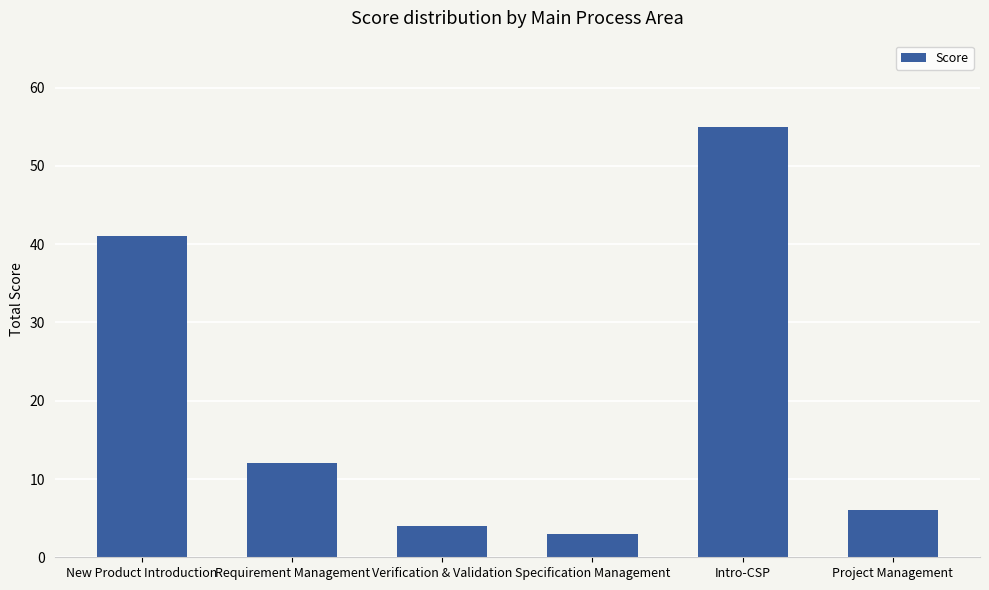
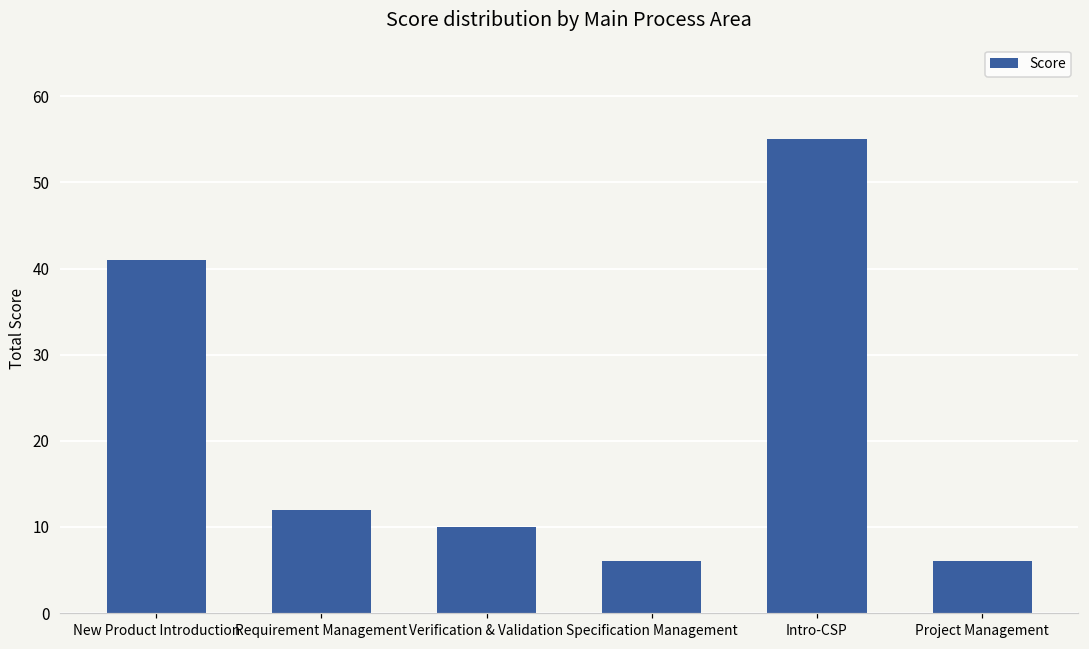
  {
    "New Product Introduction": 41,
    "Requirement Management": 12,
-   "Verification & Validation": 4,
-   "Specification Management": 3,
+   "Verification & Validation": 10,
+   "Specification Management": 6,
    "Intro-CSP": 55,
    "Project Management": 6
  }
